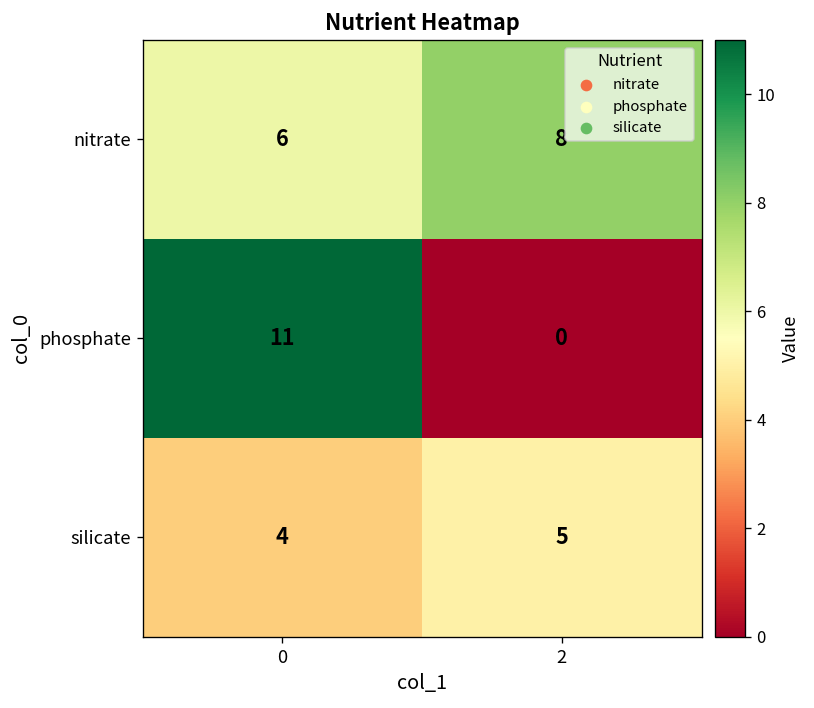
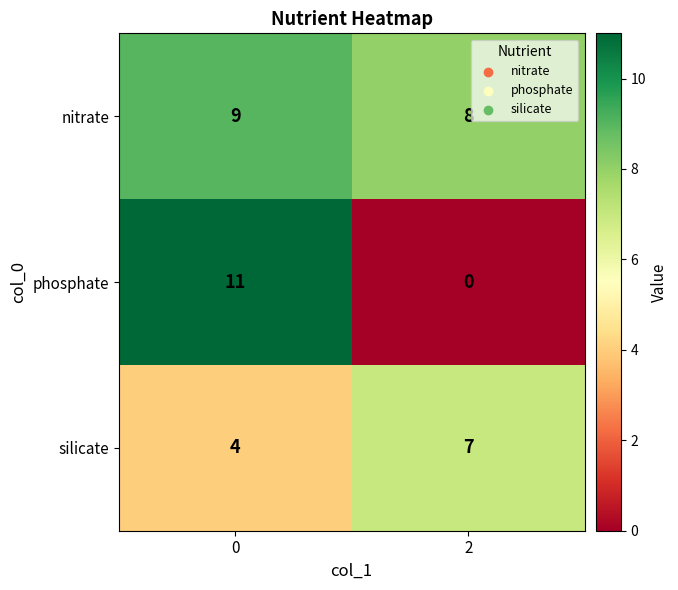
  {
    "nitrate": {
-     "0": 6
+     "0": 9
    },
    "phosphate": {
      "0": 11,
      "2": 0
    },
    "silicate": {
      "0": 4,
-     "2": 5
+     "2": 7
    }
  }
